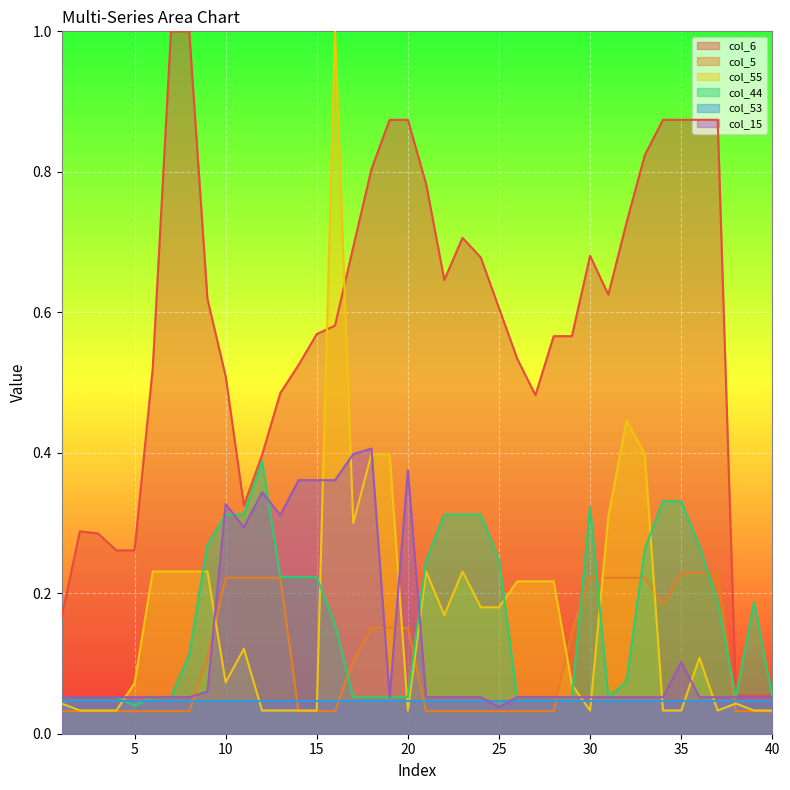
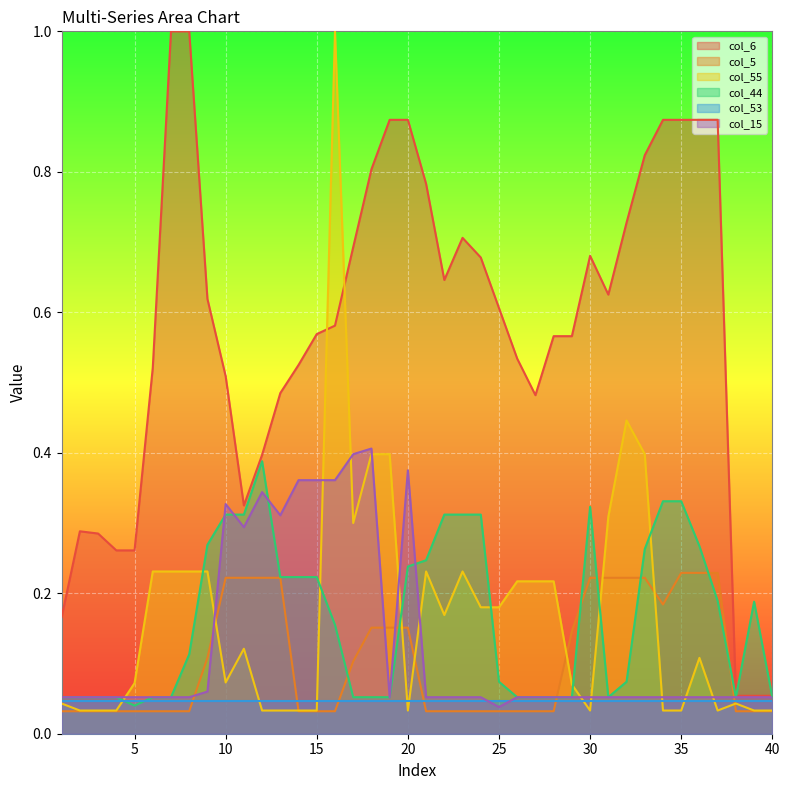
  {
    "col_44": {
      "5": 0.04,
      "10": 0.31,
      "15": 0.22,
-     "20": 0.05,
-     "25": 0.25,
+     "20": 0.24,
+     "25": 0.07,
      "30": 0.32,
      "35": 0.33
    },
    "col_53": {
      "5": 0.05,
      "10": 0.05,
      "15": 0.05,
      "20": 0.05,
      "25": 0.05,
      "30": 0.05,
      "35": 0.05,
      "40": 0.05
    },
    "col_15": {
      "5": 0.05,
      "10": 0.33,
      "15": 0.36,
      "20": 0.38,
      "25": 0.04,
      "30": 0.05,
-     "35": 0.10
+     "35": 0.05
    }
  }
